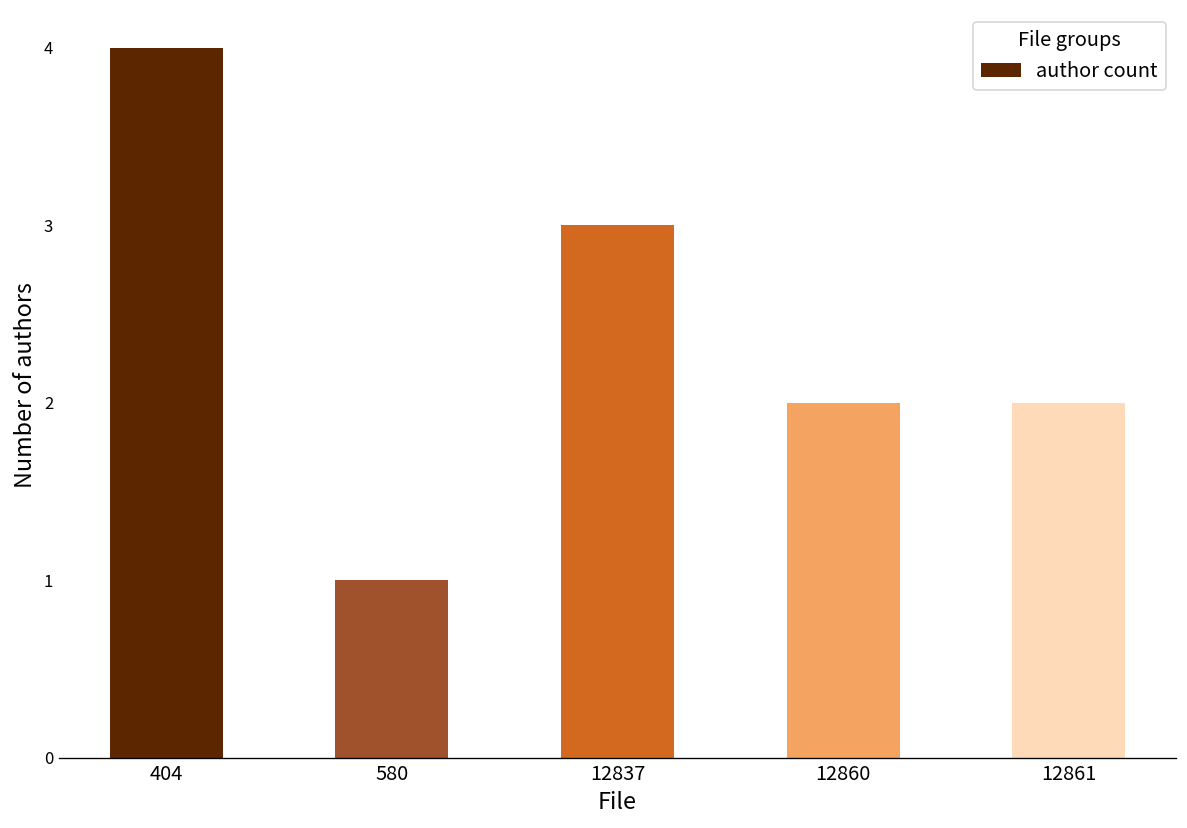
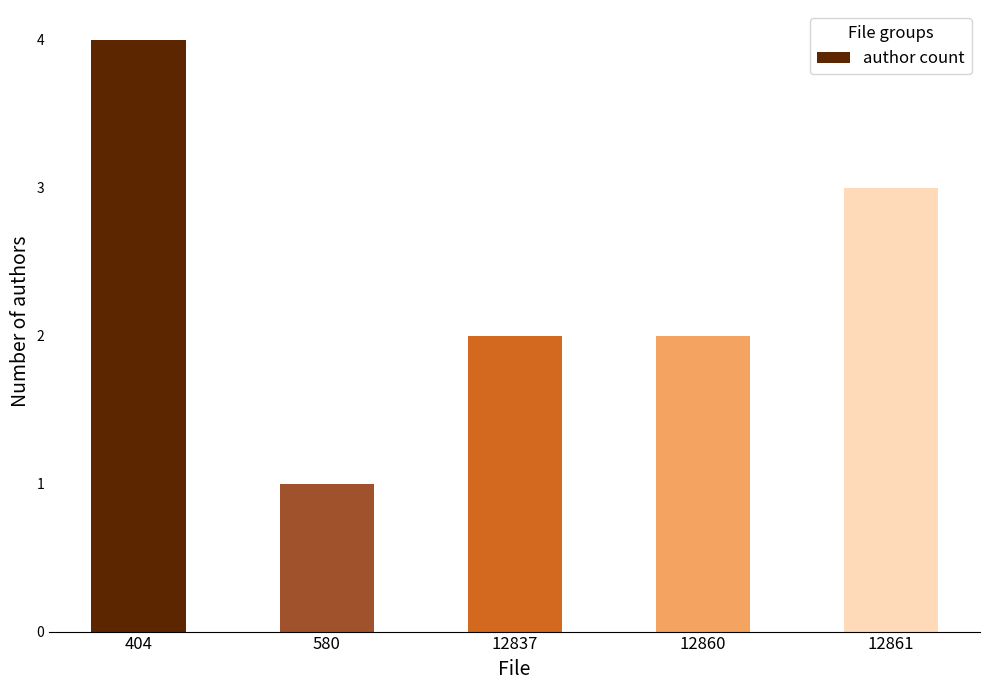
  {
    "404": 4,
    "580": 1,
-   "12837": 3,
+   "12837": 2,
    "12860": 2,
-   "12861": 2
+   "12861": 3
  }
